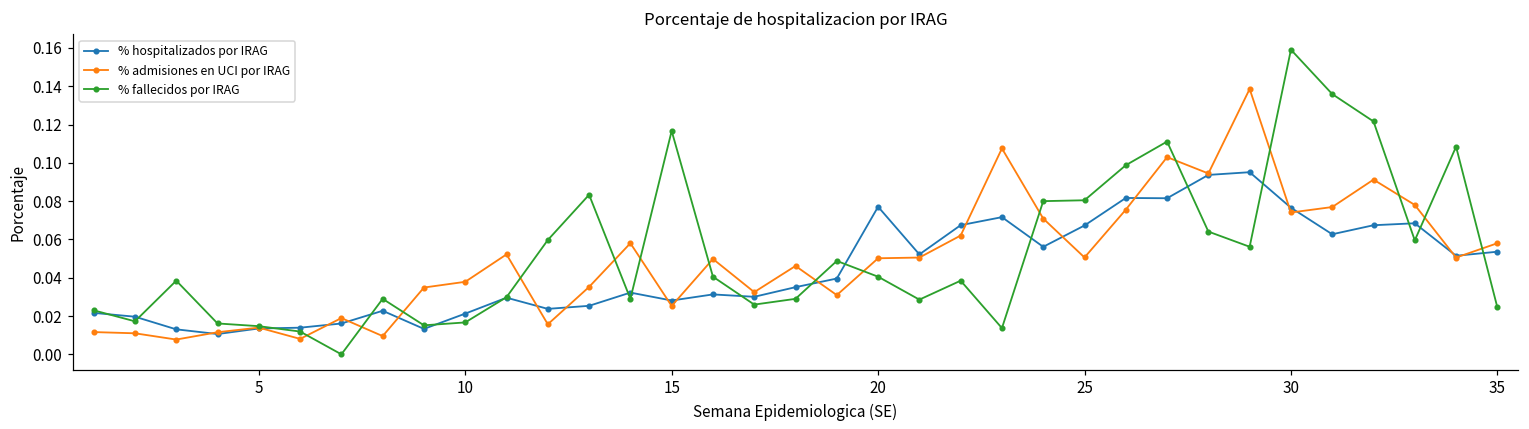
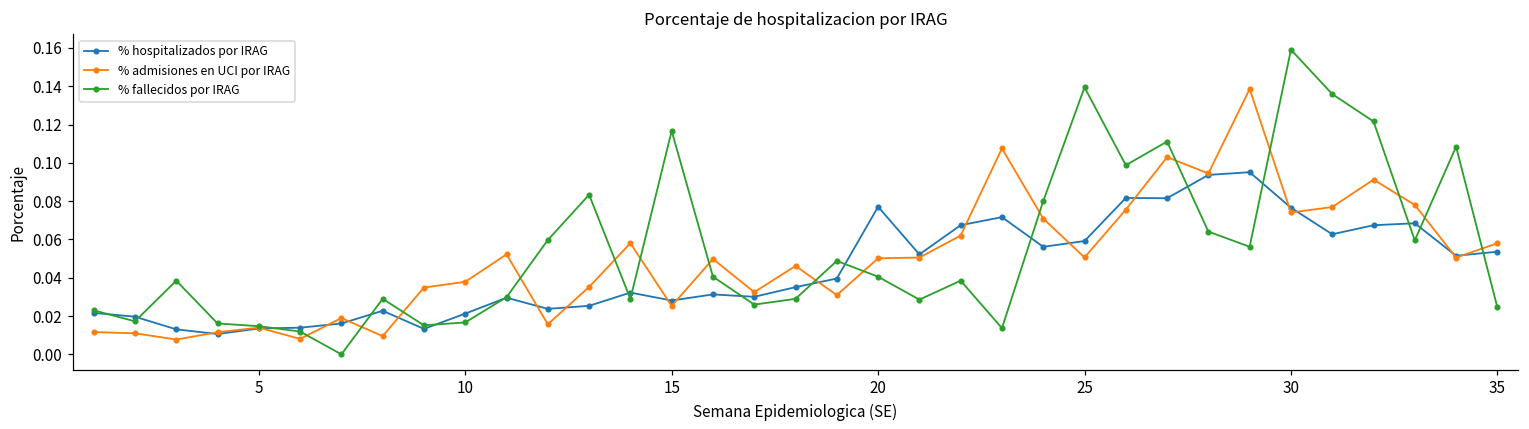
  {
    "% hospitalizados por IRAG": {
      "10": 0.021,
      "15": 0.028,
      "20": 0.077,
-     "25": 0.067,
+     "25": 0.059,
      "30": 0.077,
      "35": 0.054
    },
    "% admisiones en UCI por IRAG": {
      "10": 0.038,
      "15": 0.025,
      "20": 0.050,
      "25": 0.051,
      "30": 0.074,
      "35": 0.058
    },
    "% fallecidos por IRAG": {
      "10": 0.017,
      "15": 0.117,
      "20": 0.041,
-     "25": 0.080,
+     "25": 0.139,
      "30": 0.159,
      "35": 0.025
    }
  }
